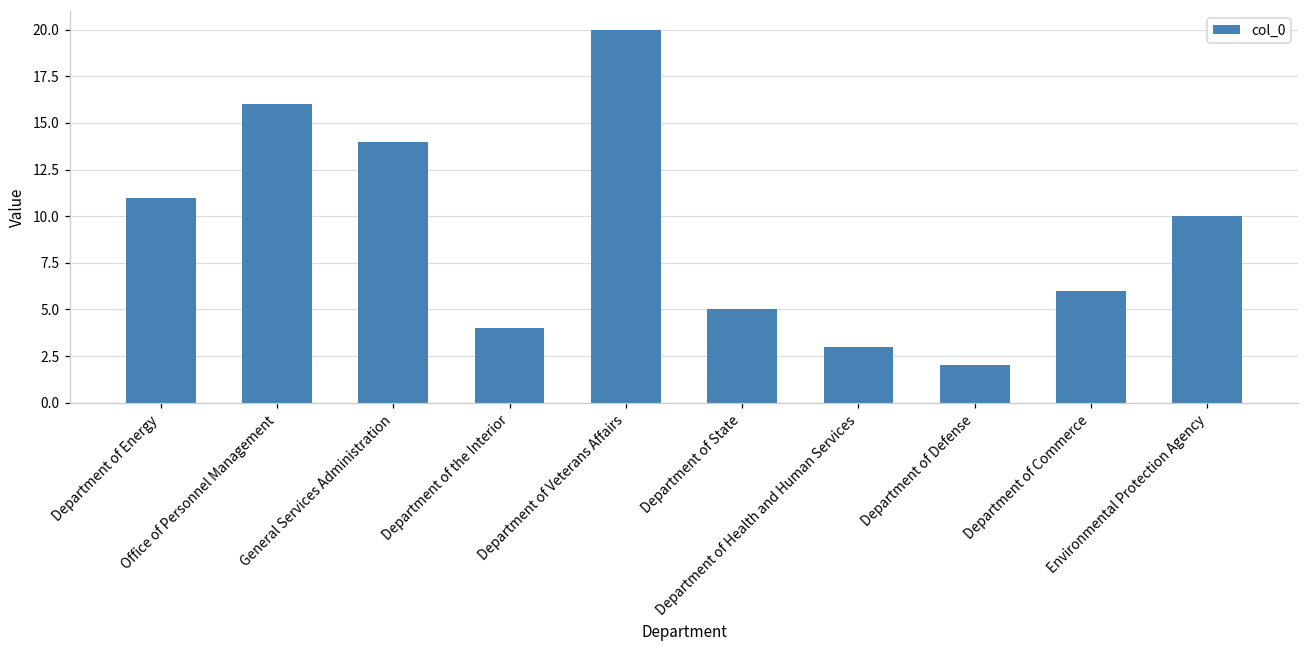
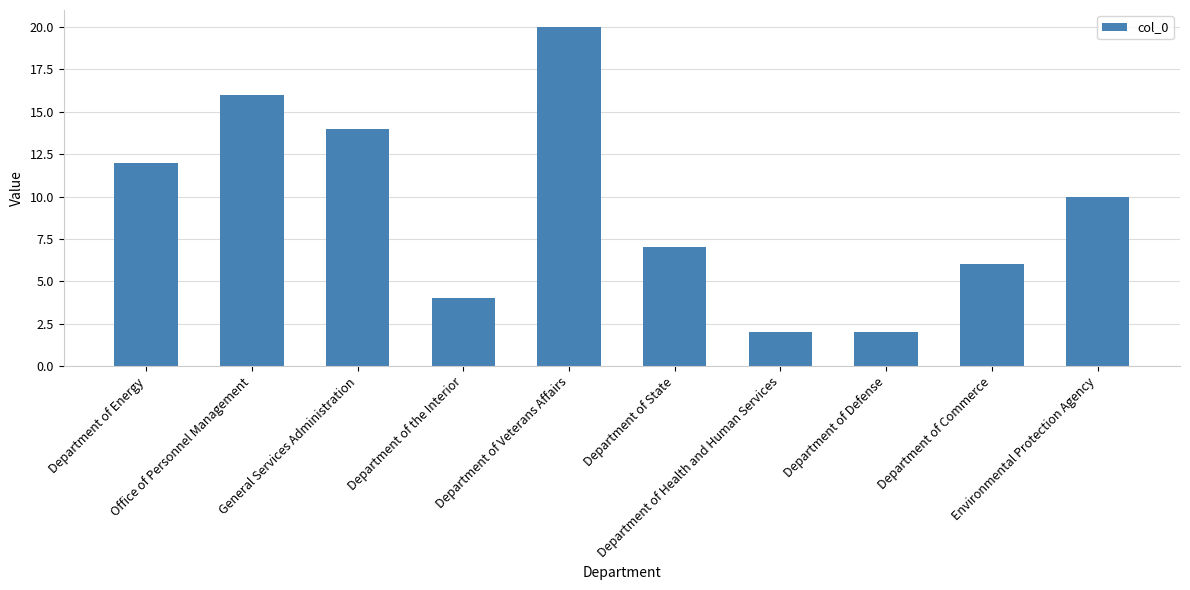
  {
-   "Department of Energy": 11,
+   "Department of Energy": 12,
    "Office of Personnel Management": 16,
    "General Services Administration": 14,
    "Department of the Interior": 4,
    "Department of Veterans Affairs": 20,
-   "Department of State": 5,
-   "Department of Health and Human Services": 3,
+   "Department of State": 7,
+   "Department of Health and Human Services": 2,
    "Department of Defense": 2,
    "Department of Commerce": 6,
    "Environmental Protection Agency": 10
  }
